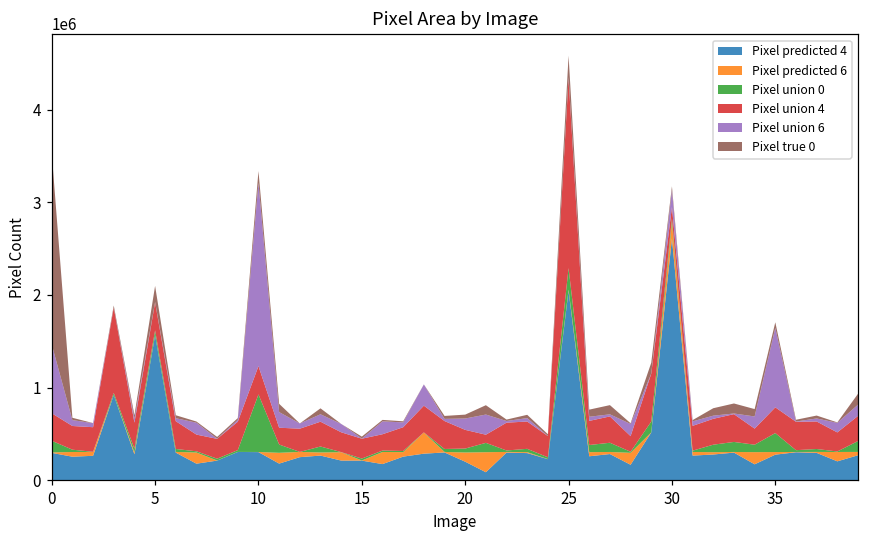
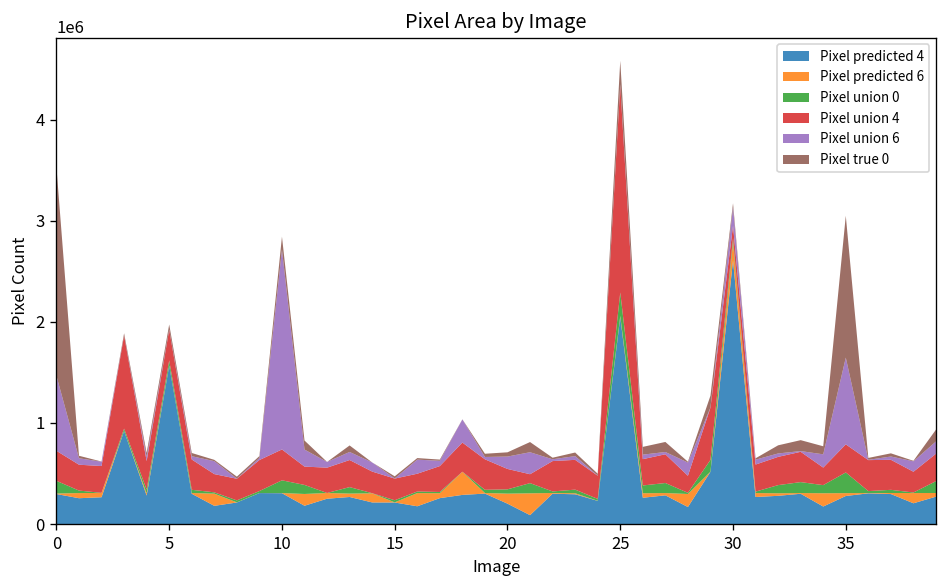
  {
    "Pixel predicted 4": {
      "20": 200000,
      "30": 2600000
    },
    "Pixel predicted 6": {
      "20": 100000,
      "30": 200000
    },
    "Pixel union 0": {
      "0": 100000,
      "5": 0,
-     "10": 600000,
+     "10": 100000,
      "20": 0,
      "25": 200000,
      "30": 0,
      "35": 200000
    },
    "Pixel union 4": {
      "0": 300000,
      "10": 300000,
      "20": 200000,
      "30": 100000,
      "35": 300000
    },
    "Pixel union 6": {
      "0": 700000,
      "10": 2000000,
      "20": 100000,
      "30": 200000,
      "35": 900000
    },
    "Pixel true 0": {
      "0": 2100000,
-     "5": 200000,
+     "5": 0,
      "10": 100000,
      "20": 0,
      "25": 200000,
      "30": 0,
-     "35": 100000
+     "35": 1400000
    }
  }
